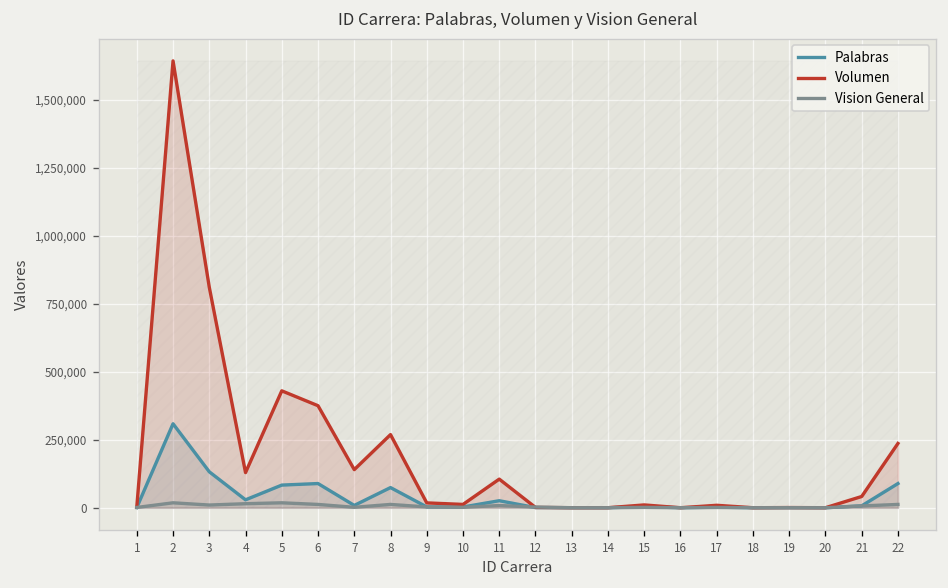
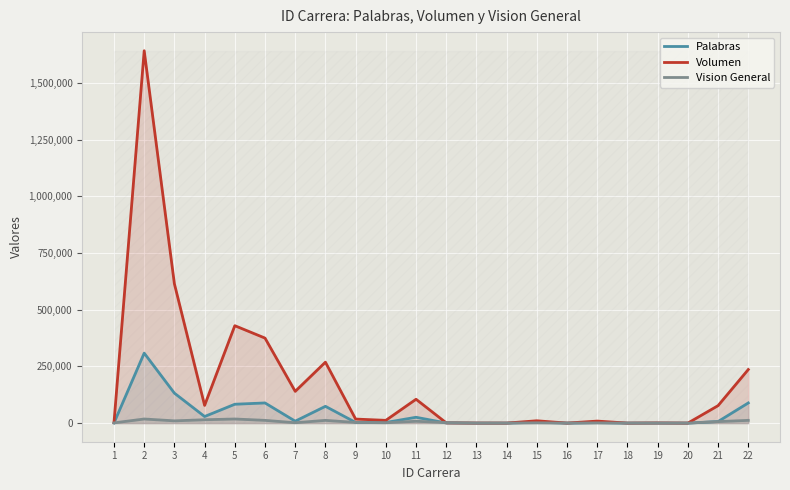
  {
    "Volumen": {
-     "3": "810,000",
-     "4": "130,000",
+     "3": "610,000",
+     "4": "80,000",
      "5": "430,000",
      "6": "370,000",
      "7": "140,000",
      "8": "270,000",
      "9": "20,000",
      "11": "110,000",
-     "21": "40,000",
+     "21": "80,000",
      "22": "240,000"
    }
  }
